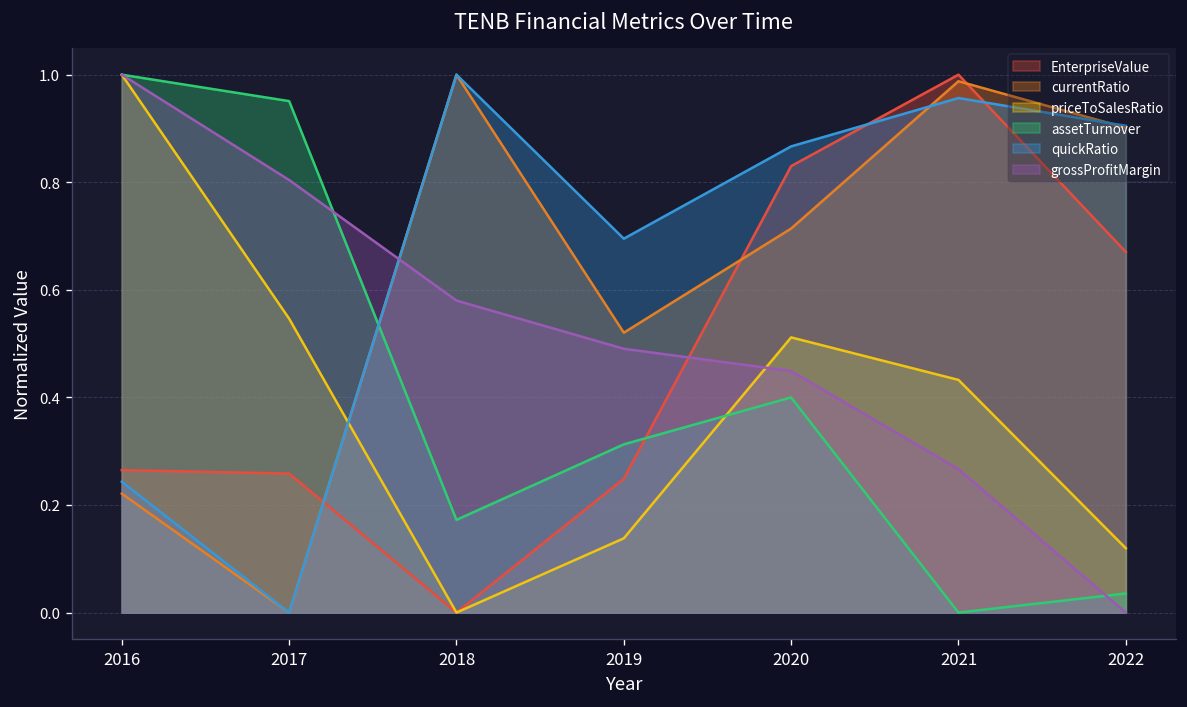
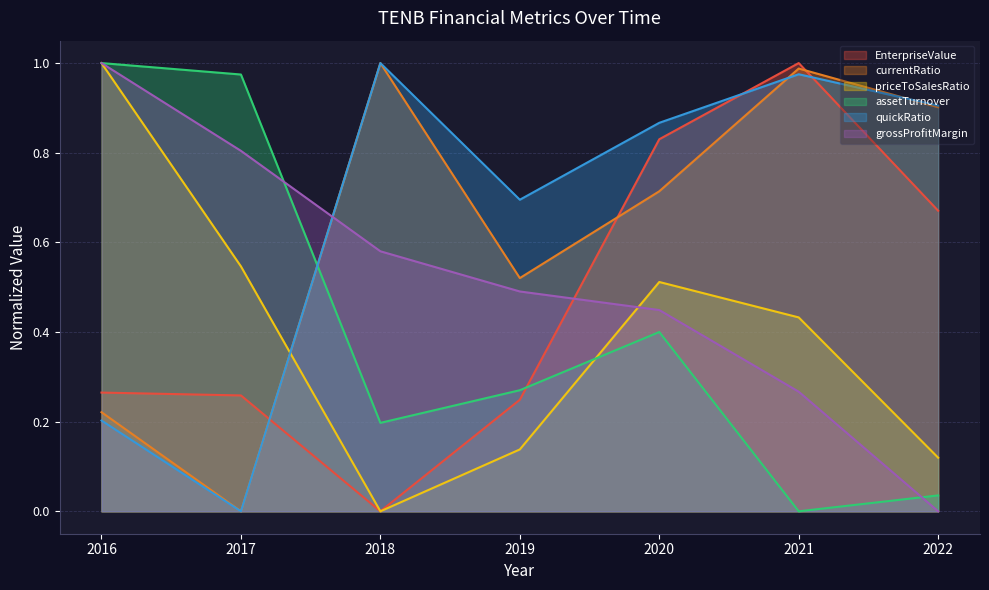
  {
    "assetTurnover": {
-     "2017": 0.95,
-     "2018": 0.17,
-     "2019": 0.31,
+     "2017": 0.97,
+     "2018": 0.20,
+     "2019": 0.27,
      "2020": 0.40,
      "2021": 0.00,
      "2022": 0.04
    },
    "quickRatio": {
-     "2016": 0.24,
+     "2016": 0.20,
      "2019": 0.70,
      "2020": 0.87,
-     "2021": 0.96
+     "2021": 0.98
    },
    "grossProfitMargin": {
      "2017": 0.80,
      "2018": 0.58,
      "2019": 0.49,
      "2020": 0.45,
      "2021": 0.27,
      "2022": 0.00
    }
  }
